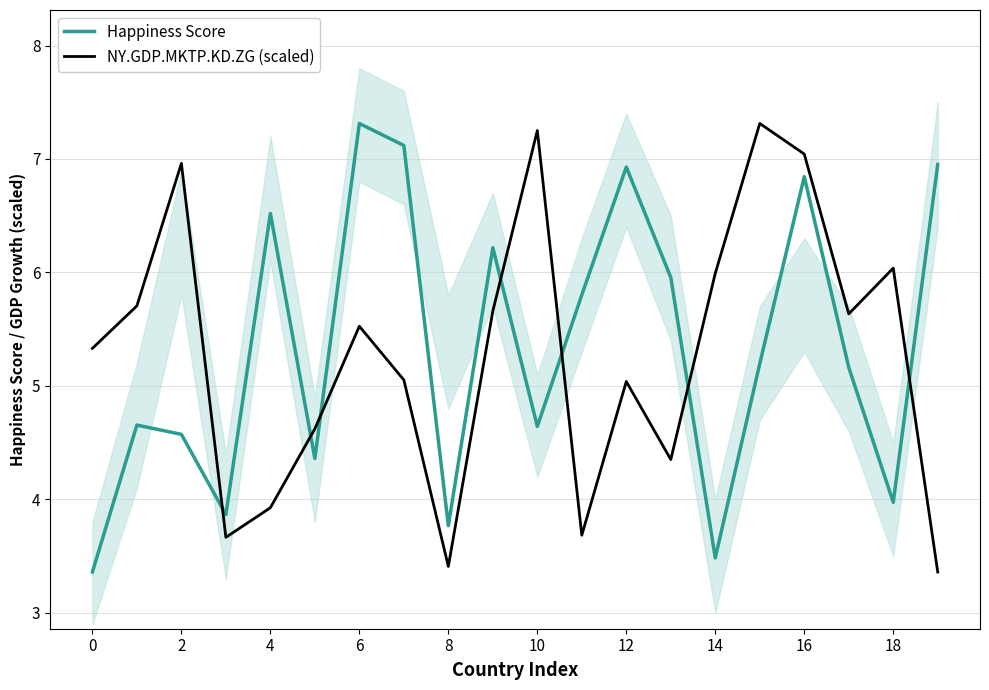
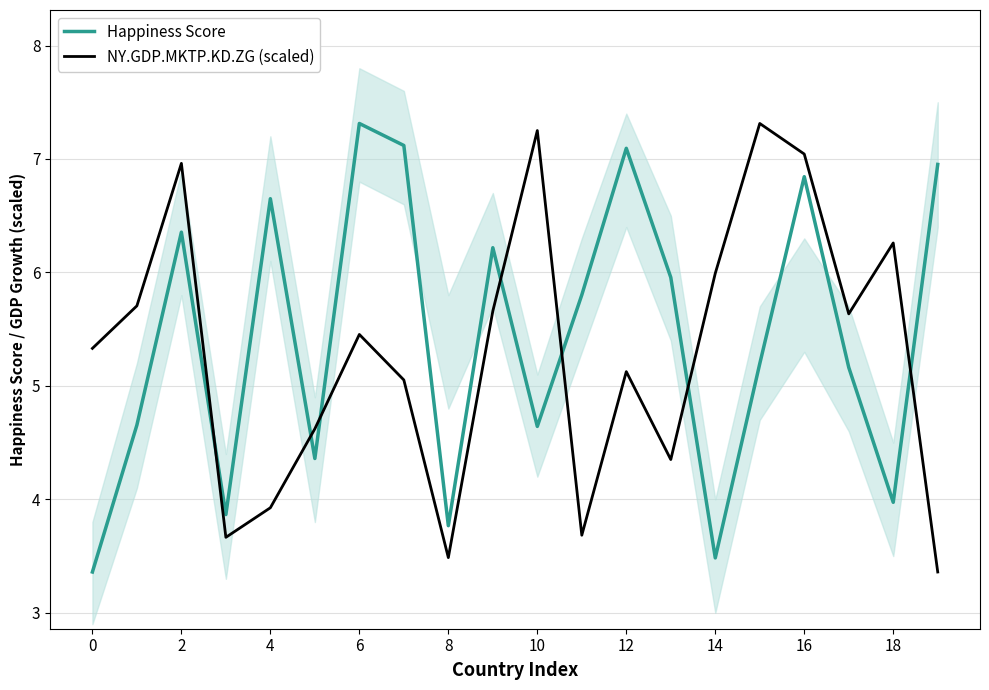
  {
    "Happiness Score": {
      "0": 3.36,
-     "2": 4.57,
-     "4": 6.52,
+     "2": 6.36,
+     "4": 6.65,
      "6": 7.31,
      "8": 3.77,
      "10": 4.64,
-     "12": 6.93,
+     "12": 7.09,
      "14": 3.48,
      "16": 6.84,
      "18": 3.97
    },
    "NY.GDP.MKTP.KD.ZG (scaled)": {
      "0": 5.33,
      "2": 6.96,
      "4": 3.93,
-     "6": 5.53,
-     "8": 3.41,
+     "6": 5.45,
+     "8": 3.49,
      "10": 7.25,
-     "12": 5.04,
+     "12": 5.13,
      "14": 5.99,
      "16": 7.04,
-     "18": 6.04
+     "18": 6.26
    }
  }
